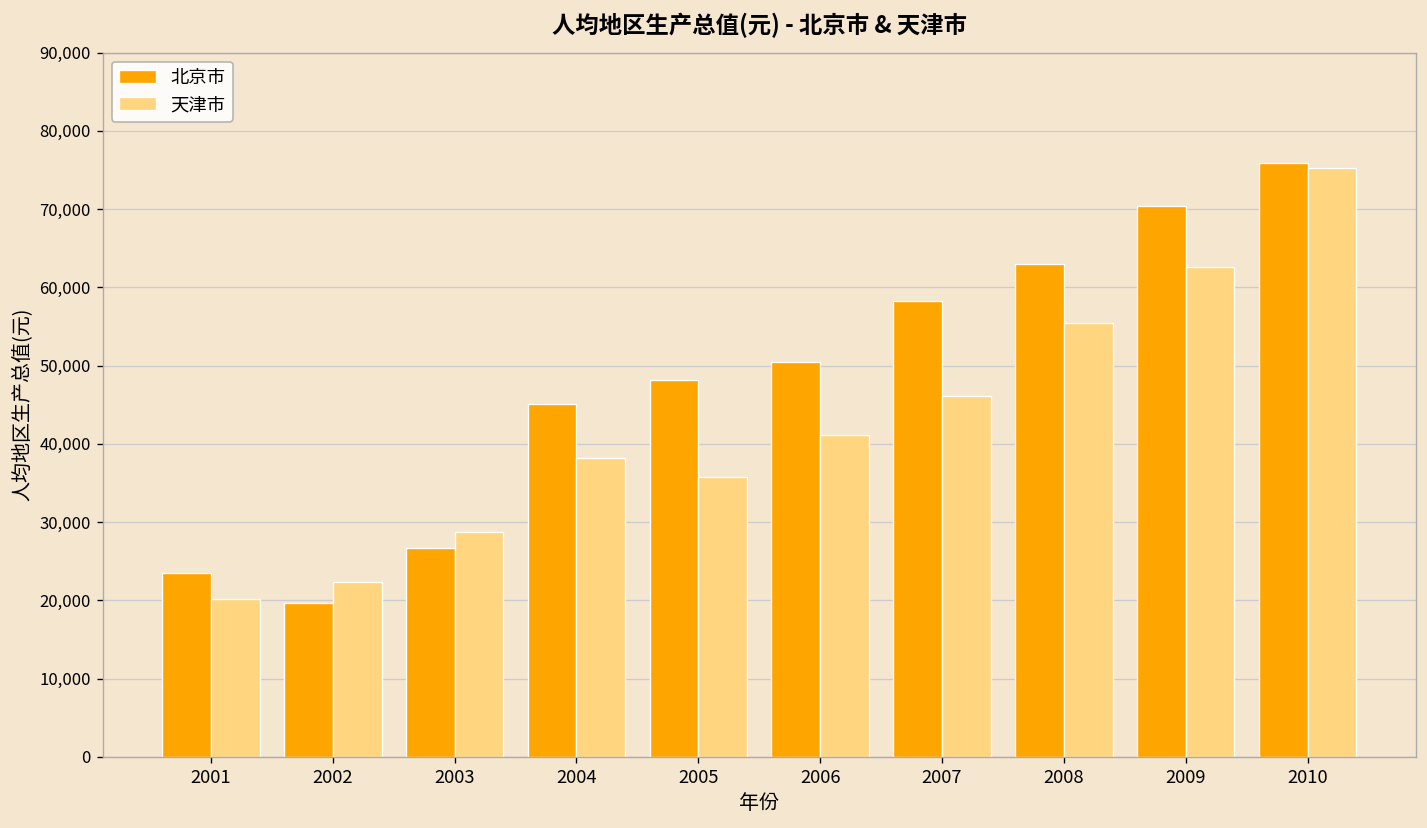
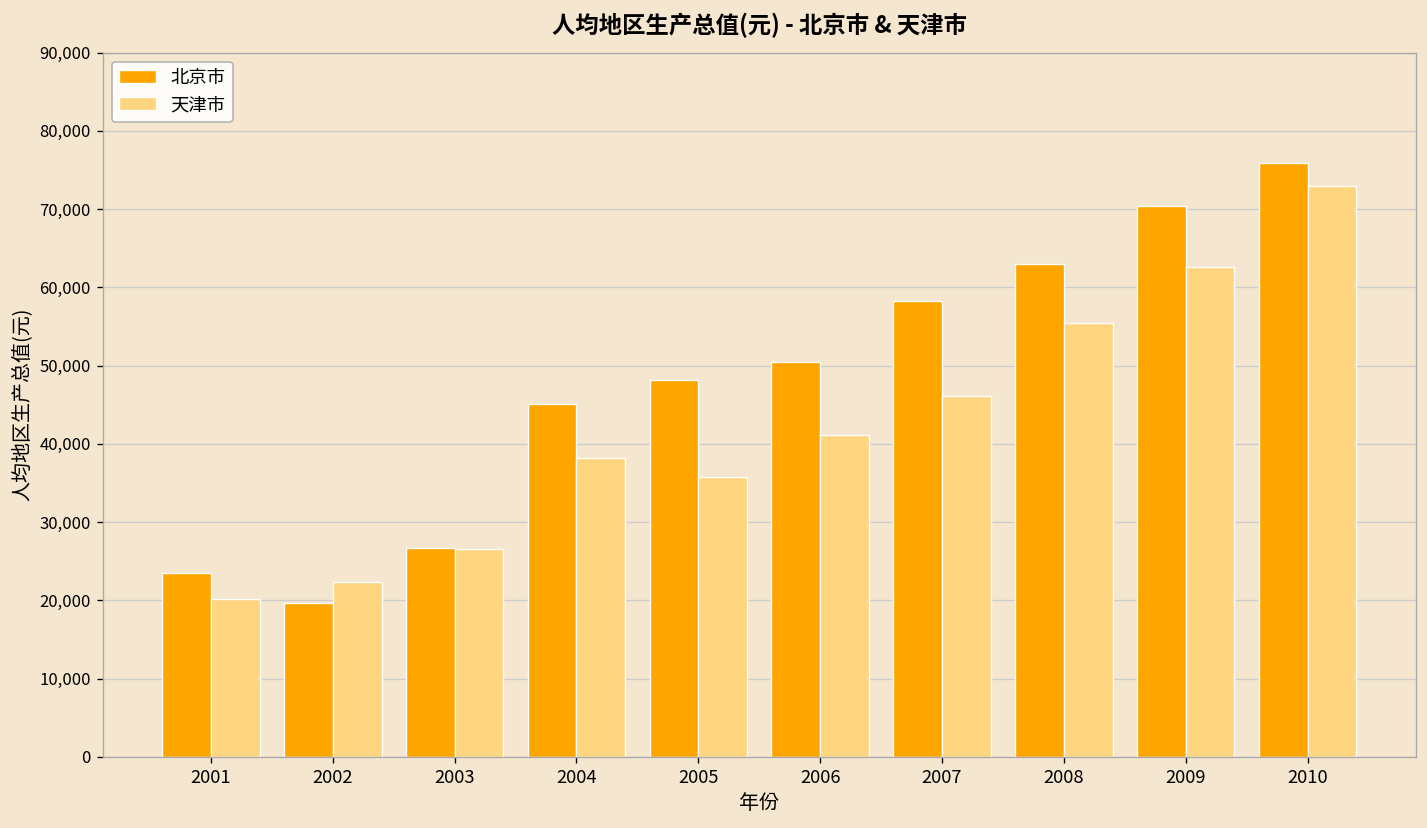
  {
    "北京市": {
      "2001": "24,000",
      "2002": "20,000",
      "2003": "27,000",
      "2004": "45,000",
      "2005": "48,000",
      "2006": "50,000",
      "2007": "58,000",
      "2008": "63,000",
      "2009": "70,000",
      "2010": "76,000"
    },
    "天津市": {
      "2001": "20,000",
      "2002": "22,000",
-     "2003": "29,000",
+     "2003": "27,000",
      "2004": "38,000",
      "2005": "36,000",
      "2006": "41,000",
      "2007": "46,000",
      "2008": "55,000",
      "2009": "63,000",
-     "2010": "75,000"
+     "2010": "73,000"
    }
  }
